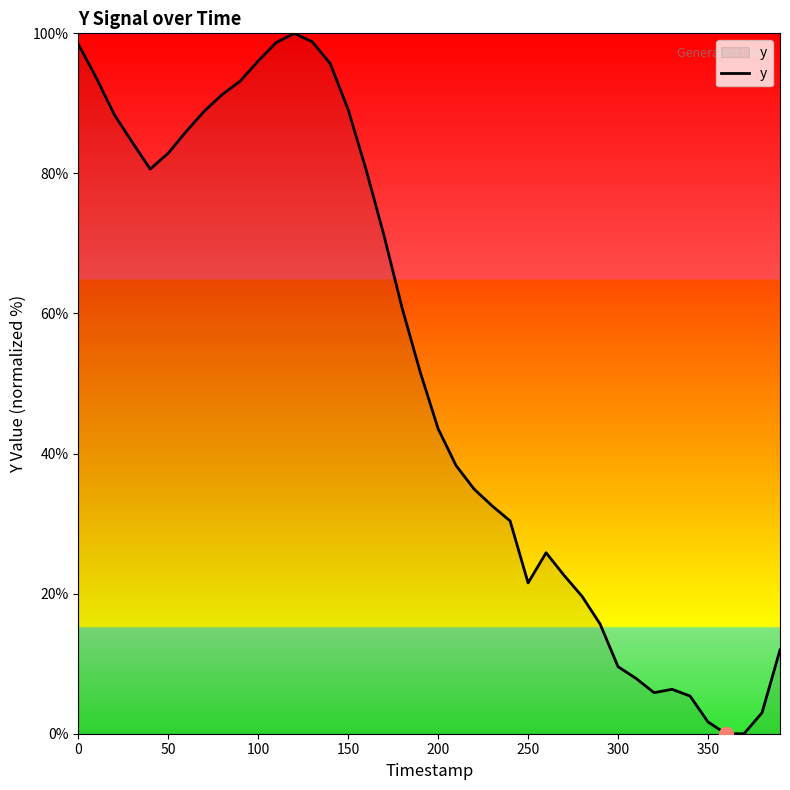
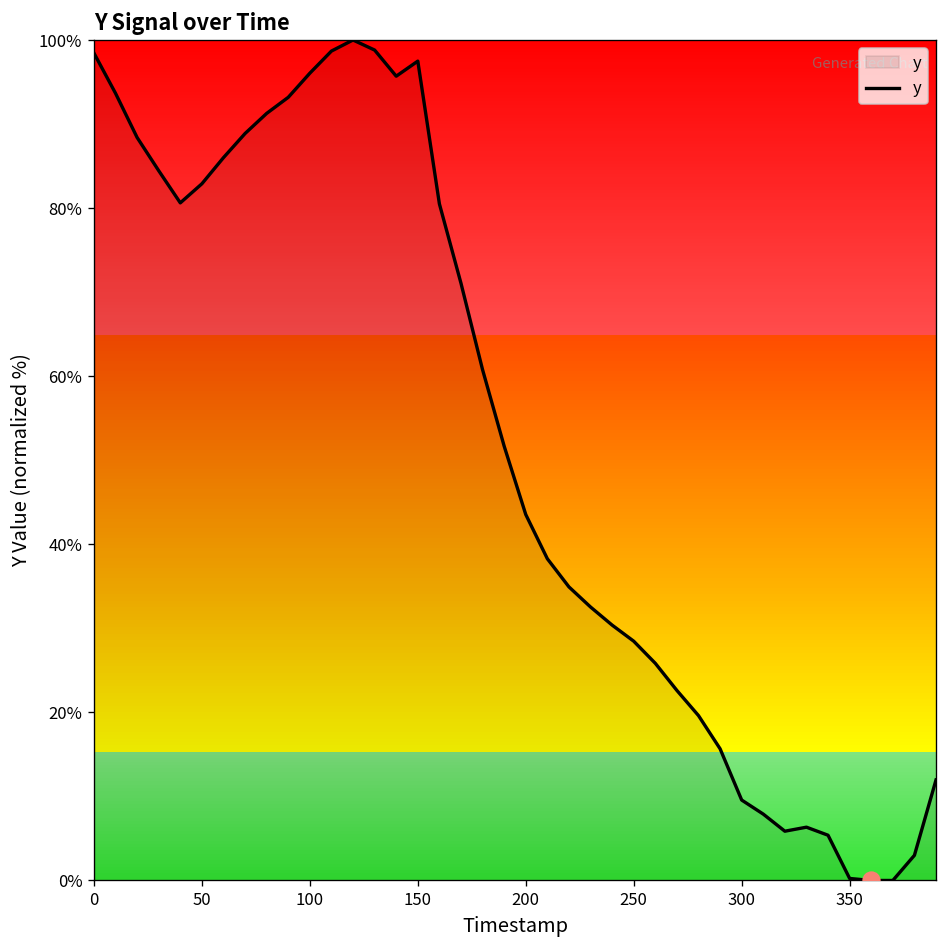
  {
    "y": {
      "0": "98%",
      "50": "83%",
      "100": "96%",
-     "150": "89%",
+     "150": "97%",
      "200": "44%",
-     "250": "22%",
+     "250": "28%",
      "300": "10%",
-     "350": "2%"
+     "350": "0%"
    }
  }
